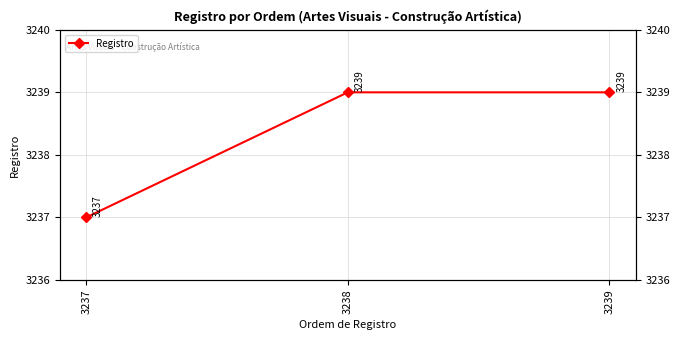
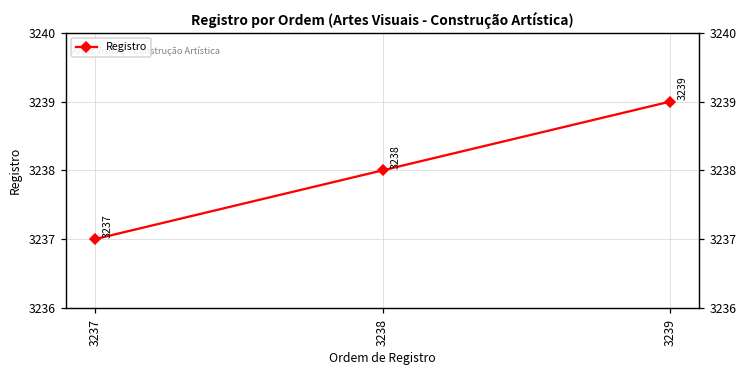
  {
    "3237": 3237,
-   "3238": 3239,
+   "3238": 3238,
    "3239": 3239
  }
